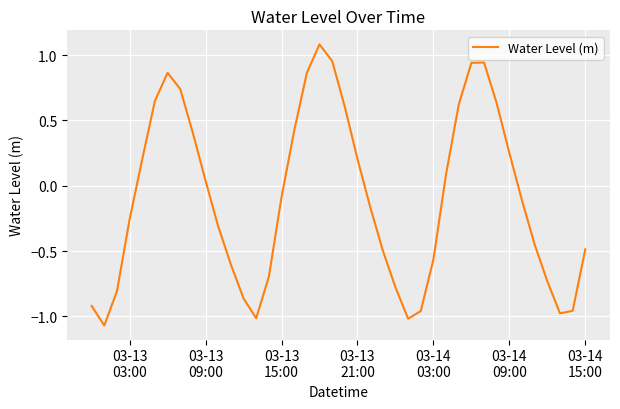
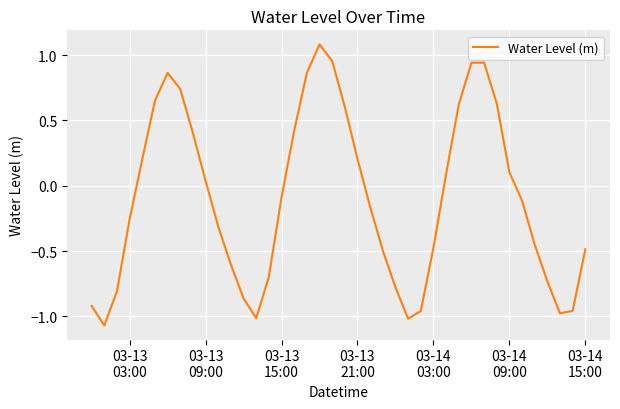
  {
    "03-13 03:00": -0.26,
    "03-13 09:00": 0.04,
    "03-13 15:00": -0.09,
    "03-13 21:00": 0.21,
-   "03-14 03:00": -0.56,
-   "03-14 09:00": 0.25,
+   "03-14 03:00": -0.47,
+   "03-14 09:00": 0.10,
    "03-14 15:00": -0.49
  }
